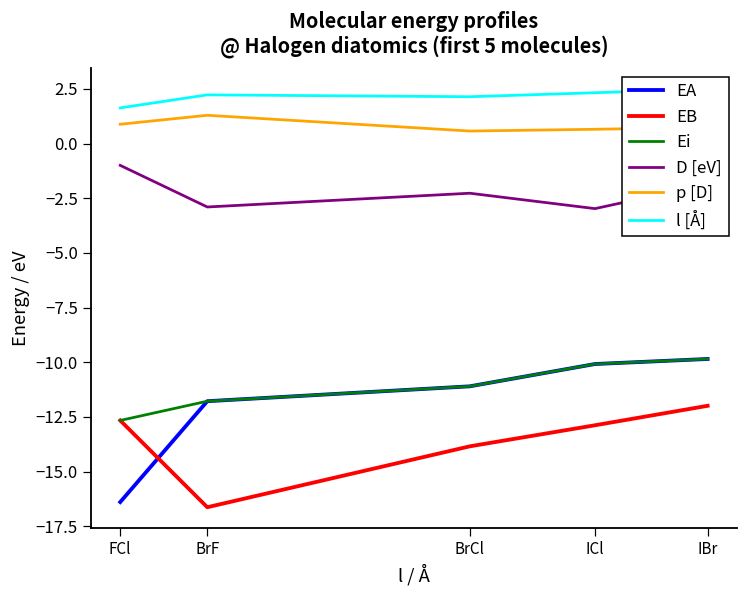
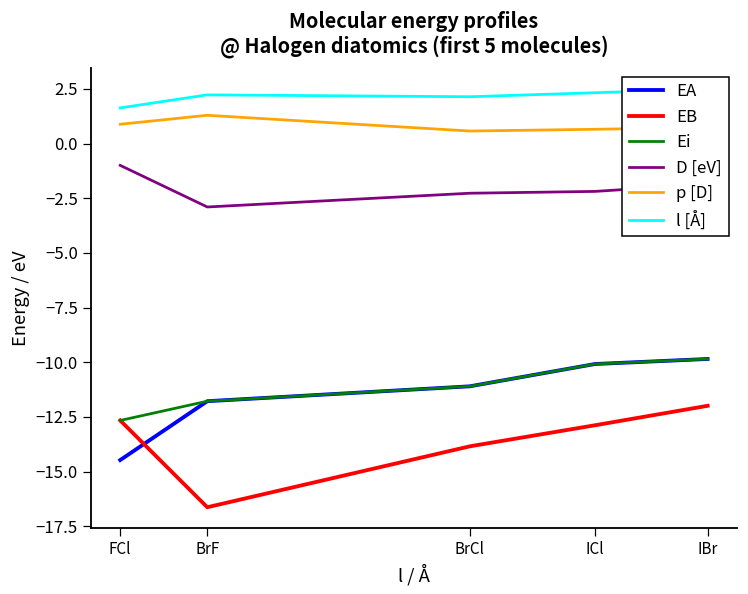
  {
    "EA": {
-     "FCl": -16.4
+     "FCl": -14.5
    },
    "EB": {
      "BrF": -16.6,
      "BrCl": -13.8,
      "ICl": -12.9,
      "IBr": -12.0
    },
    "D [eV]": {
      "FCl": -1.0,
      "BrF": -2.9,
      "BrCl": -2.3,
-     "ICl": -3.0
+     "ICl": -2.2
    },
    "p [D]": {
      "FCl": 0.9,
      "BrF": 1.3,
      "BrCl": 0.6,
      "ICl": 0.7
    },
    "l [Å]": {
      "FCl": 1.6,
      "BrF": 2.2,
      "BrCl": 2.1,
      "ICl": 2.3
    }
  }
